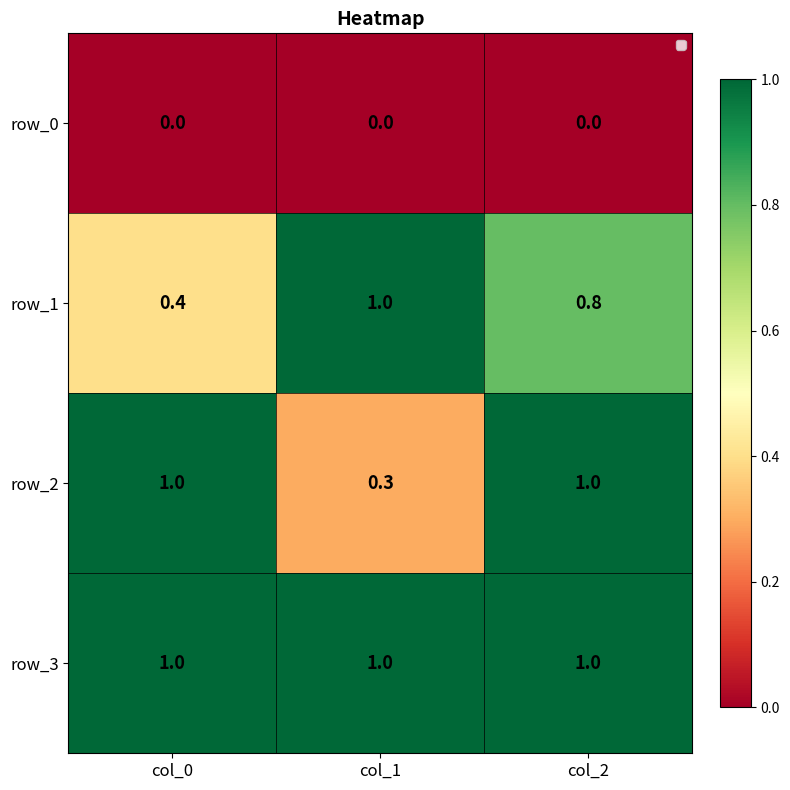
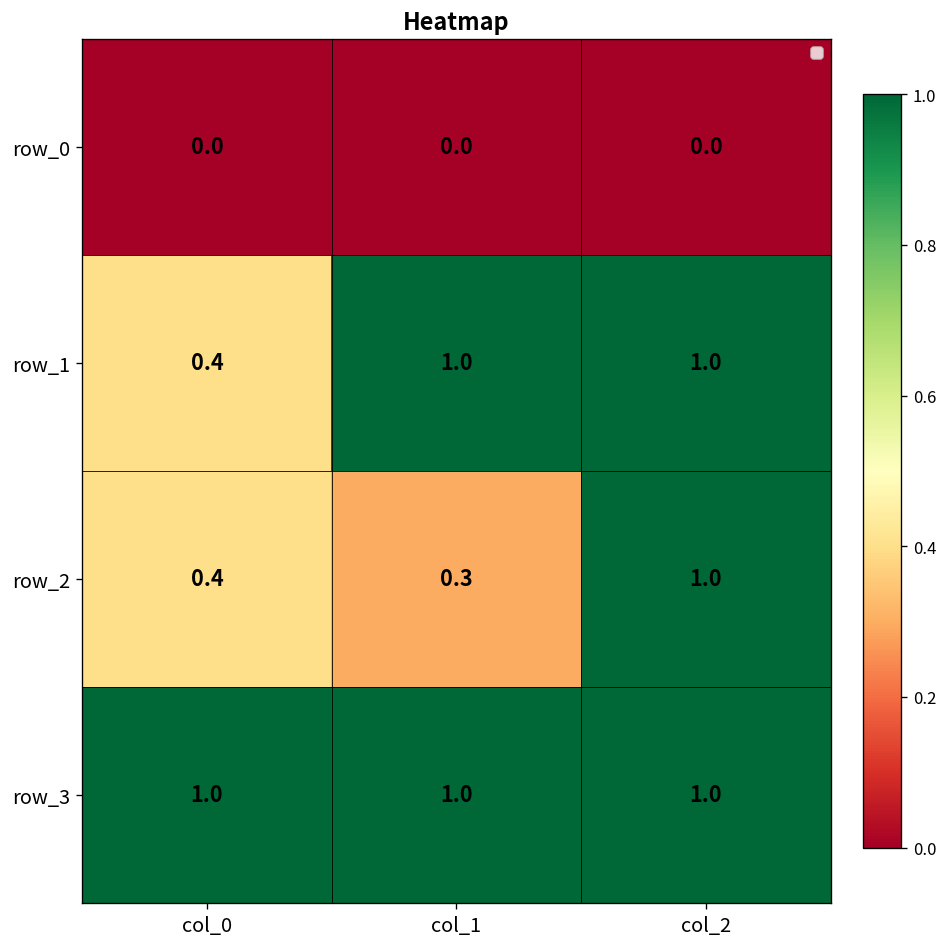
  {
    "row_0": {
      "col_0": 0.0,
      "col_1": 0.0,
      "col_2": 0.0
    },
    "row_1": {
      "col_0": 0.4,
      "col_1": 1.0,
-     "col_2": 0.8
+     "col_2": 1.0
    },
    "row_2": {
-     "col_0": 1.0,
+     "col_0": 0.4,
      "col_1": 0.3,
      "col_2": 1.0
    },
    "row_3": {
      "col_0": 1.0,
      "col_1": 1.0,
      "col_2": 1.0
    }
  }
